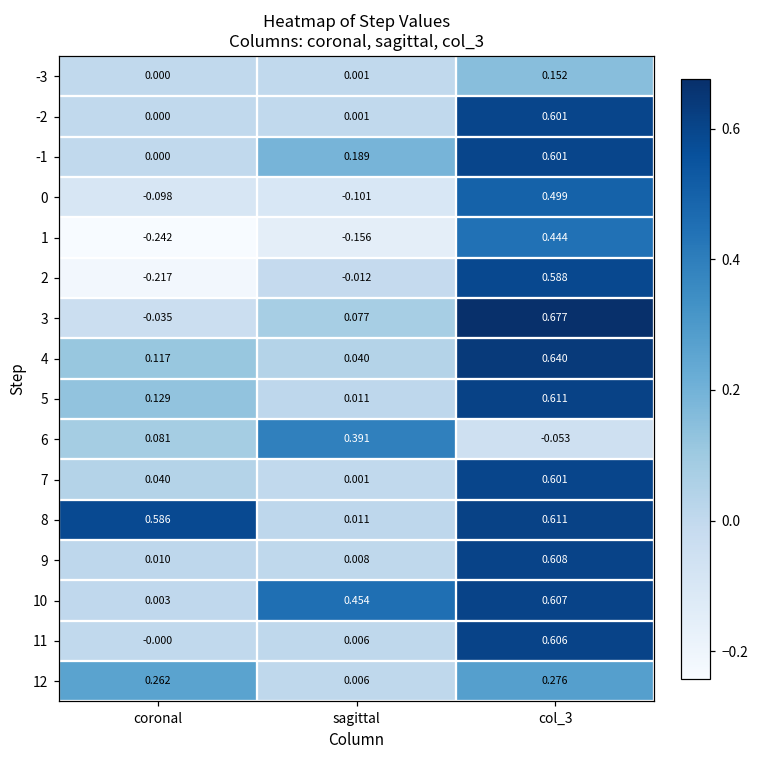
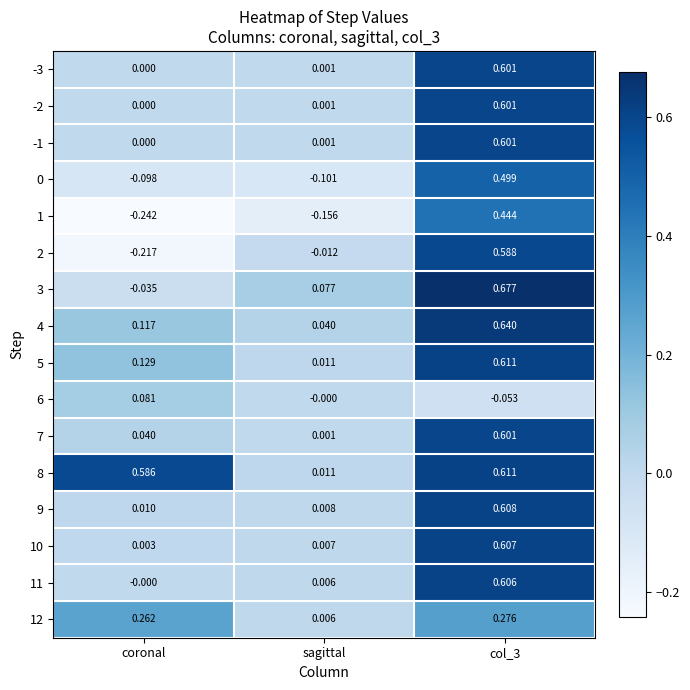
  {
    "-3": {
      "coronal": 0.000,
      "sagittal": 0.001,
-     "col_3": 0.152
+     "col_3": 0.601
    },
    "-2": {
      "coronal": 0.000,
      "sagittal": 0.001,
      "col_3": 0.601
    },
    "-1": {
      "coronal": 0.000,
-     "sagittal": 0.189,
+     "sagittal": 0.001,
      "col_3": 0.601
    },
    "0": {
      "coronal": -0.098,
      "sagittal": -0.101,
      "col_3": 0.499
    },
    "1": {
      "coronal": -0.242,
      "sagittal": -0.156,
      "col_3": 0.444
    },
    "2": {
      "coronal": -0.217,
      "sagittal": -0.012,
      "col_3": 0.588
    },
    "3": {
      "coronal": -0.035,
      "sagittal": 0.077,
      "col_3": 0.677
    },
    "4": {
      "coronal": 0.117,
      "sagittal": 0.040,
      "col_3": 0.640
    },
    "5": {
      "coronal": 0.129,
      "sagittal": 0.011,
      "col_3": 0.611
    },
    "6": {
      "coronal": 0.081,
-     "sagittal": 0.391,
+     "sagittal": -0.000,
      "col_3": -0.053
    },
    "7": {
      "coronal": 0.040,
      "sagittal": 0.001,
      "col_3": 0.601
    },
    "8": {
      "coronal": 0.586,
      "sagittal": 0.011,
      "col_3": 0.611
    },
    "9": {
      "coronal": 0.010,
      "sagittal": 0.008,
      "col_3": 0.608
    },
    "10": {
      "coronal": 0.003,
-     "sagittal": 0.454,
+     "sagittal": 0.007,
      "col_3": 0.607
    },
    "11": {
      "coronal": -0.000,
      "sagittal": 0.006,
      "col_3": 0.606
    },
    "12": {
      "coronal": 0.262,
      "sagittal": 0.006,
      "col_3": 0.276
    }
  }
